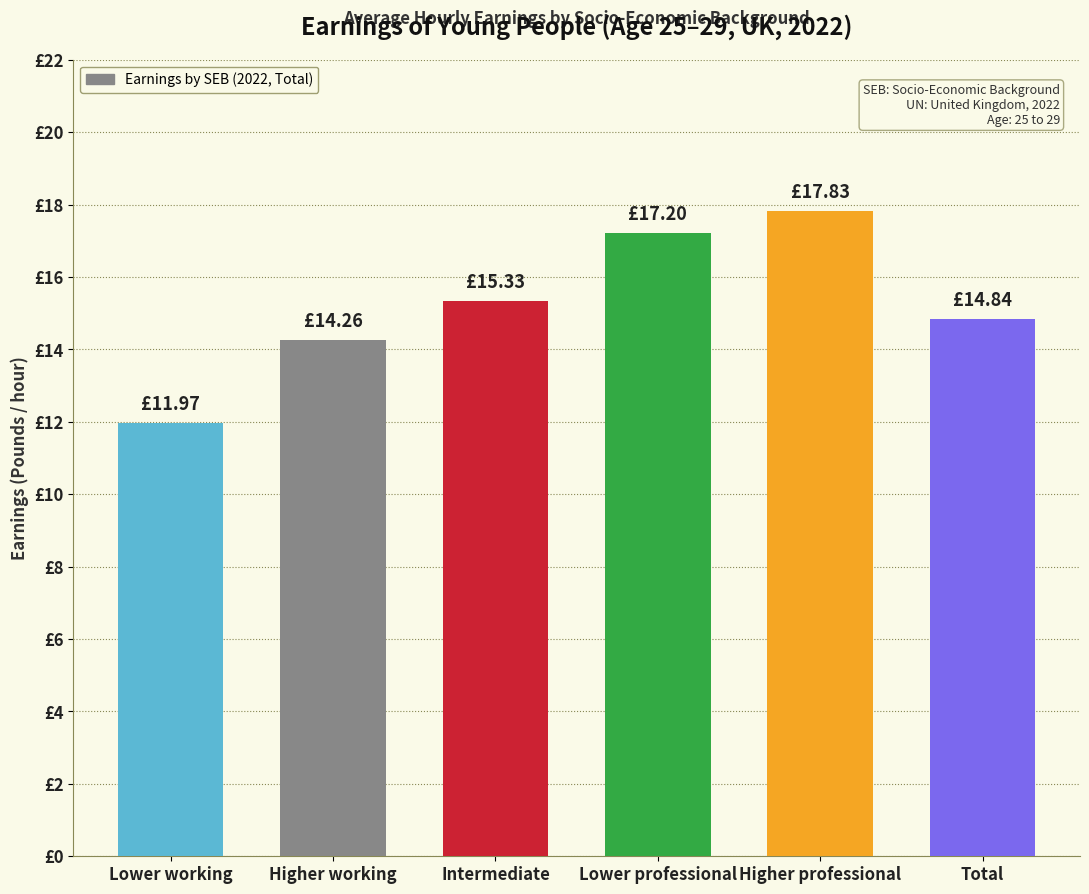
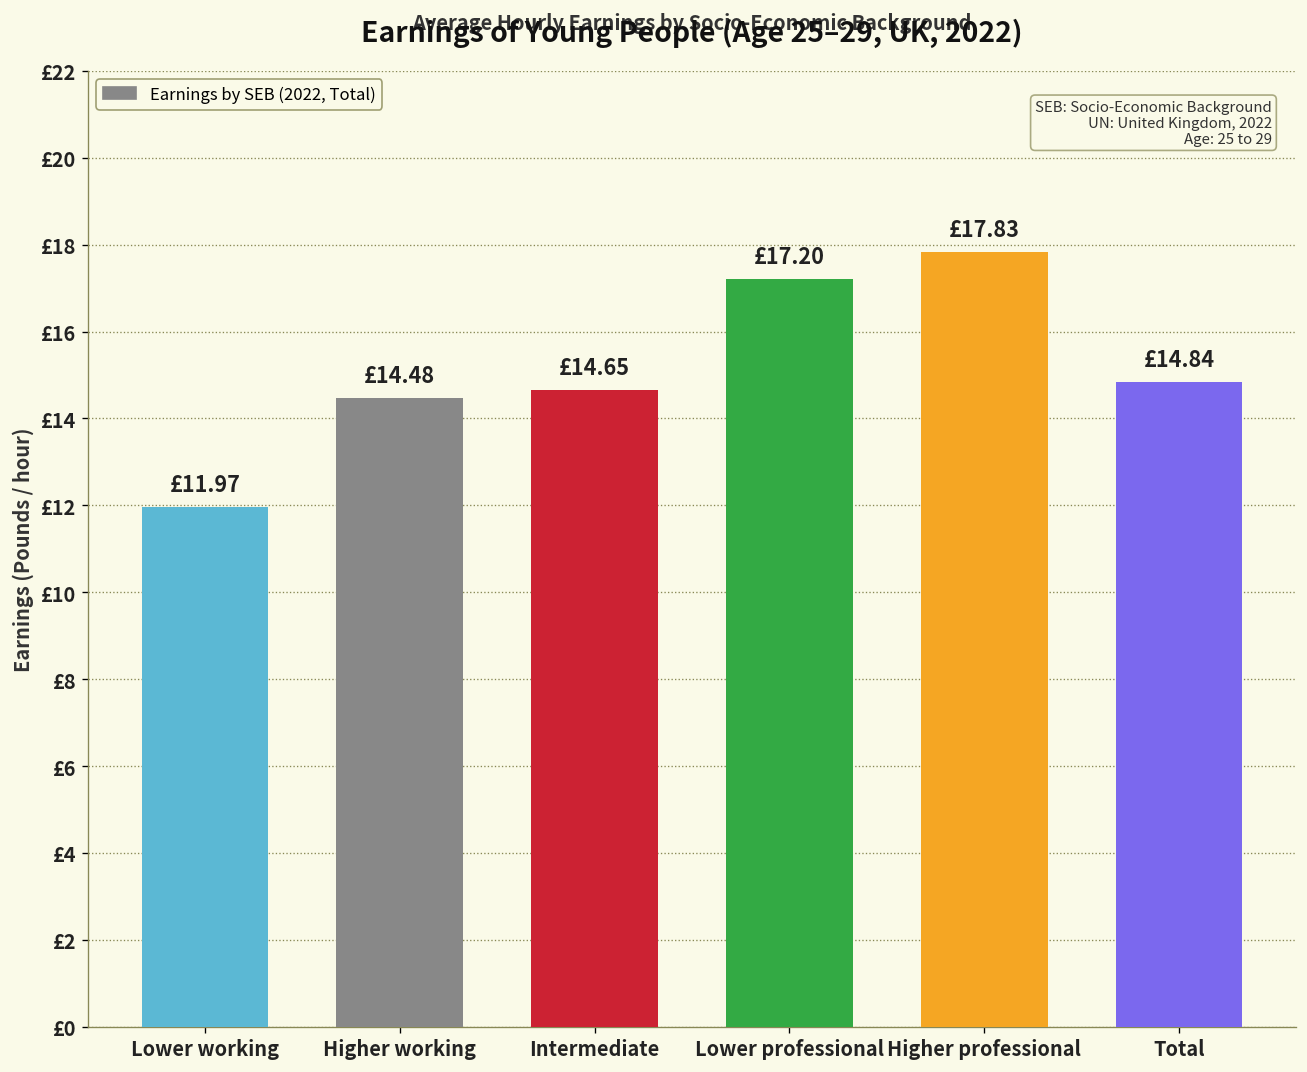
  {
    "Lower working": "£11.97",
-   "Higher working": "£14.26",
-   "Intermediate": "£15.33",
+   "Higher working": "£14.48",
+   "Intermediate": "£14.65",
    "Lower professional": "£17.20",
    "Higher professional": "£17.83",
    "Total": "£14.84"
  }
